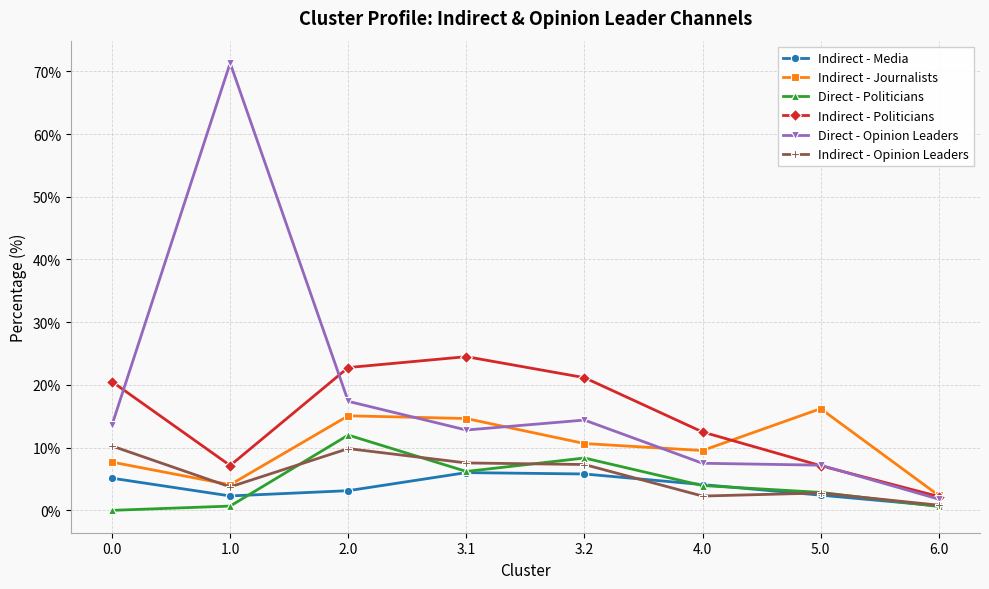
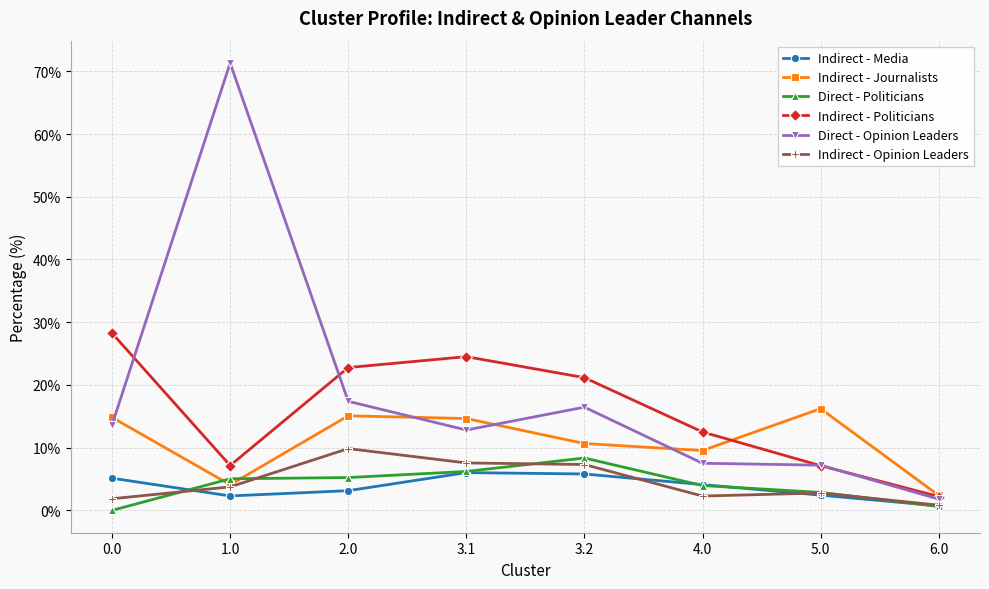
  {
    "Indirect - Media": {
      "0.0": "5%",
      "1.0": "2%",
      "2.0": "3%",
      "3.2": "6%"
    },
    "Indirect - Journalists": {
-     "0.0": "8%",
+     "0.0": "15%",
      "2.0": "15%",
      "3.1": "15%",
      "3.2": "11%",
      "4.0": "10%",
      "5.0": "16%"
    },
    "Direct - Politicians": {
      "0.0": "0%",
-     "1.0": "1%",
-     "2.0": "12%",
+     "1.0": "5%",
+     "2.0": "5%",
      "3.2": "8%"
    },
    "Indirect - Politicians": {
-     "0.0": "21%",
+     "0.0": "28%",
      "1.0": "7%",
      "2.0": "23%",
      "3.1": "25%",
      "3.2": "21%",
      "4.0": "12%"
    },
    "Direct - Opinion Leaders": {
      "0.0": "14%",
      "1.0": "71%",
      "2.0": "17%",
      "3.1": "13%",
-     "3.2": "14%",
+     "3.2": "16%",
      "4.0": "8%",
      "6.0": "2%"
    },
    "Indirect - Opinion Leaders": {
-     "0.0": "10%",
+     "0.0": "2%",
      "2.0": "10%",
      "3.1": "8%",
      "3.2": "7%",
      "4.0": "2%"
    }
  }
